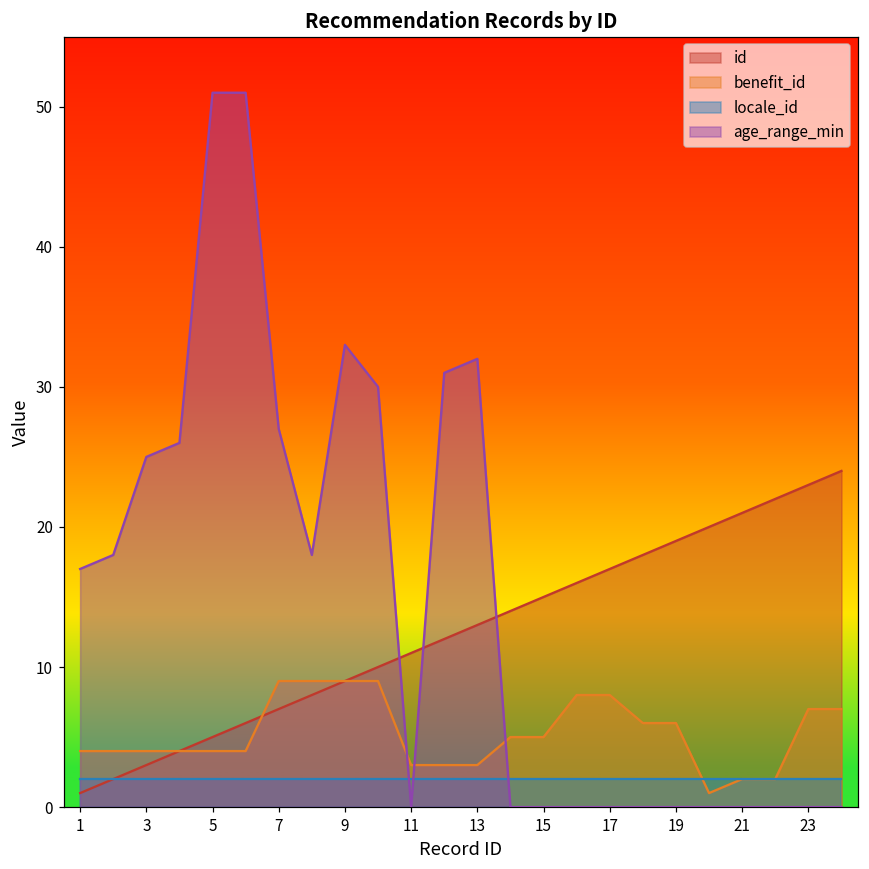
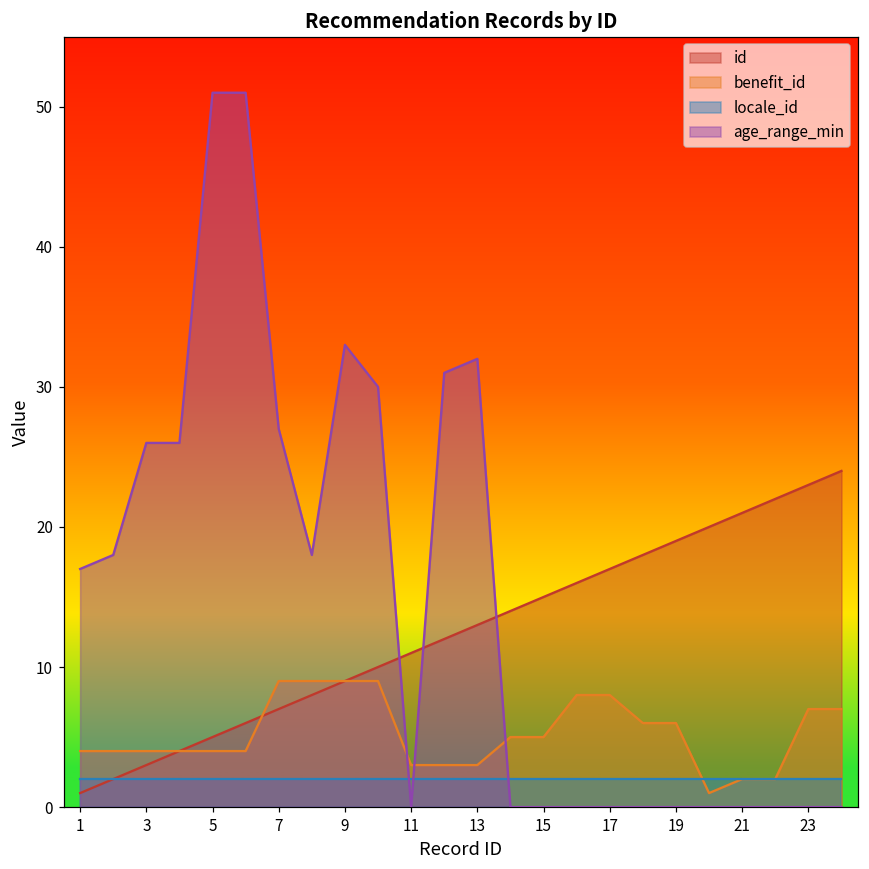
  {
    "locale_id": {
      "1": 2,
      "3": 2,
      "5": 2,
      "7": 2,
      "9": 2,
      "11": 2,
      "13": 2,
      "15": 2,
      "17": 2,
      "19": 2,
      "23": 2
    },
    "age_range_min": {
      "1": 17,
-     "3": 25,
+     "3": 26,
      "5": 51,
      "7": 27,
      "9": 33,
      "11": 0,
      "13": 32,
      "15": 0,
      "17": 0,
      "19": 0,
      "21": 0,
      "23": 0
    }
  }
